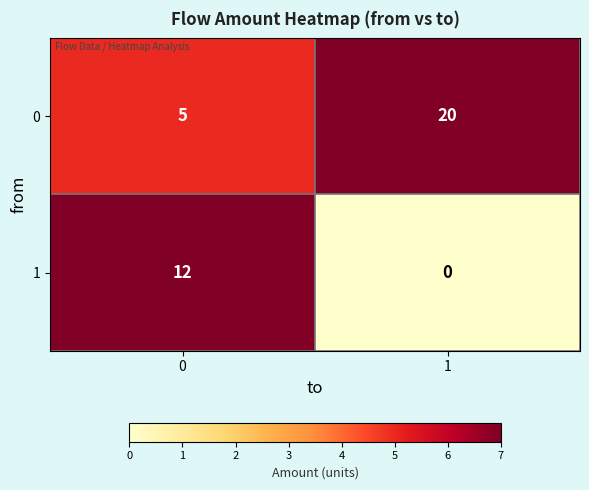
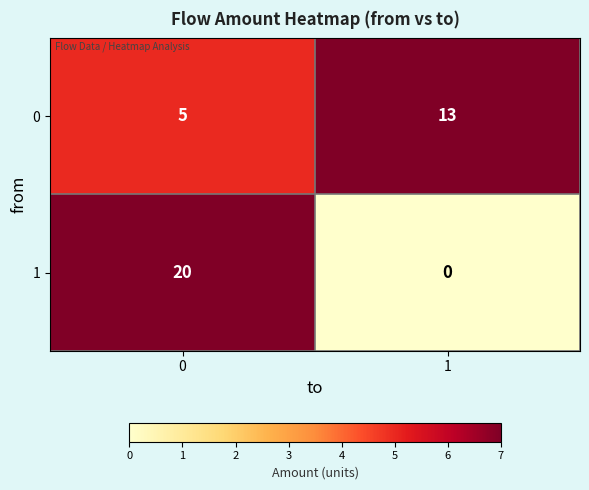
  {
    "0": {
-     "1": 20
+     "1": 13
    },
    "1": {
-     "0": 12,
+     "0": 20,
      "1": 0
    }
  }
